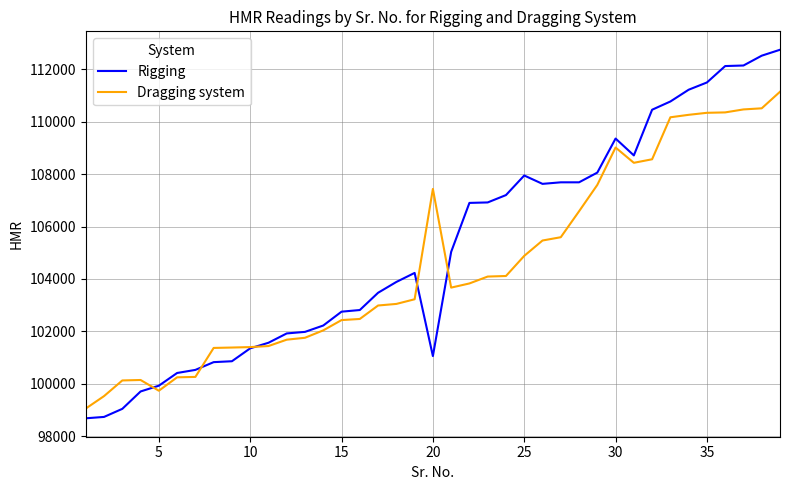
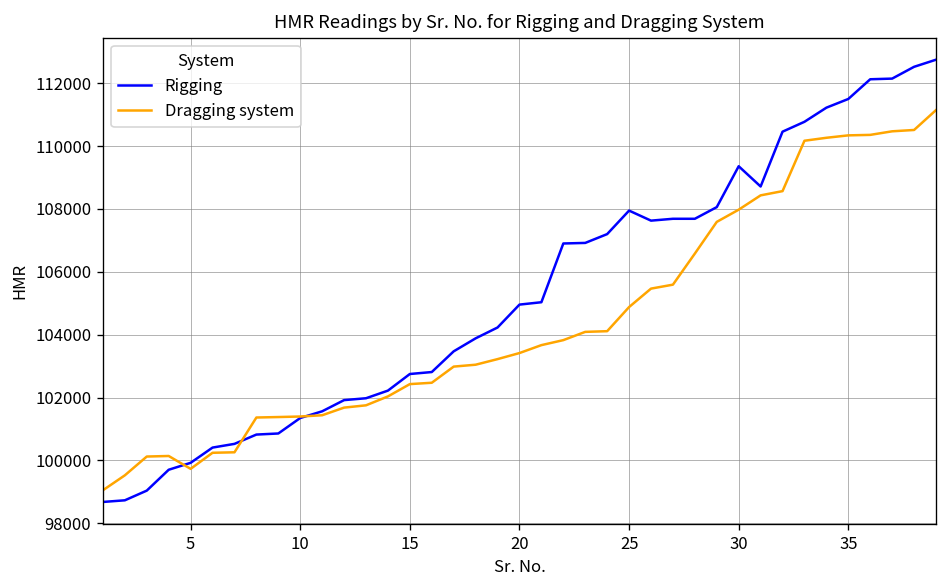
  {
    "Rigging": {
      "5": 99900,
      "15": 102700,
-     "20": 101100,
+     "20": 105000,
      "25": 107900,
      "30": 109400,
      "35": 111500
    },
    "Dragging system": {
      "5": 99700,
      "15": 102400,
-     "20": 107400,
+     "20": 103400,
      "25": 104900,
-     "30": 109000,
+     "30": 108000,
      "35": 110300
    }
  }
